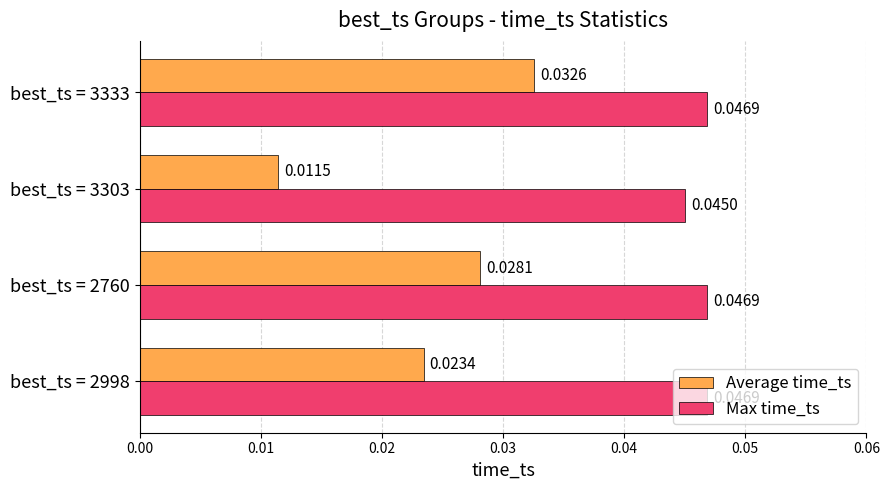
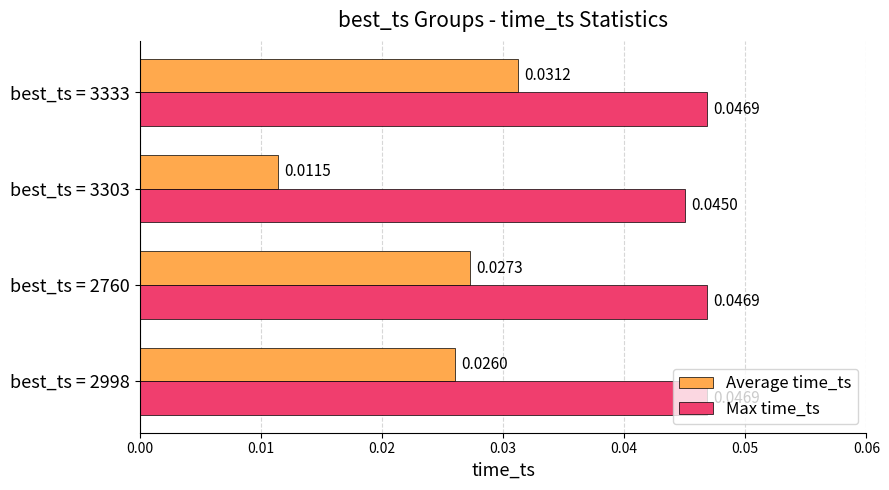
  {
    "Average time_ts": {
-     "best_ts = 3333": 0.0326,
+     "best_ts = 3333": 0.0312,
      "best_ts = 3303": 0.0115,
-     "best_ts = 2760": 0.0281,
-     "best_ts = 2998": 0.0234
+     "best_ts = 2760": 0.0273,
+     "best_ts = 2998": 0.0260
    },
    "Max time_ts": {
      "best_ts = 3333": 0.0469,
      "best_ts = 3303": 0.0450,
      "best_ts = 2760": 0.0469
    }
  }
